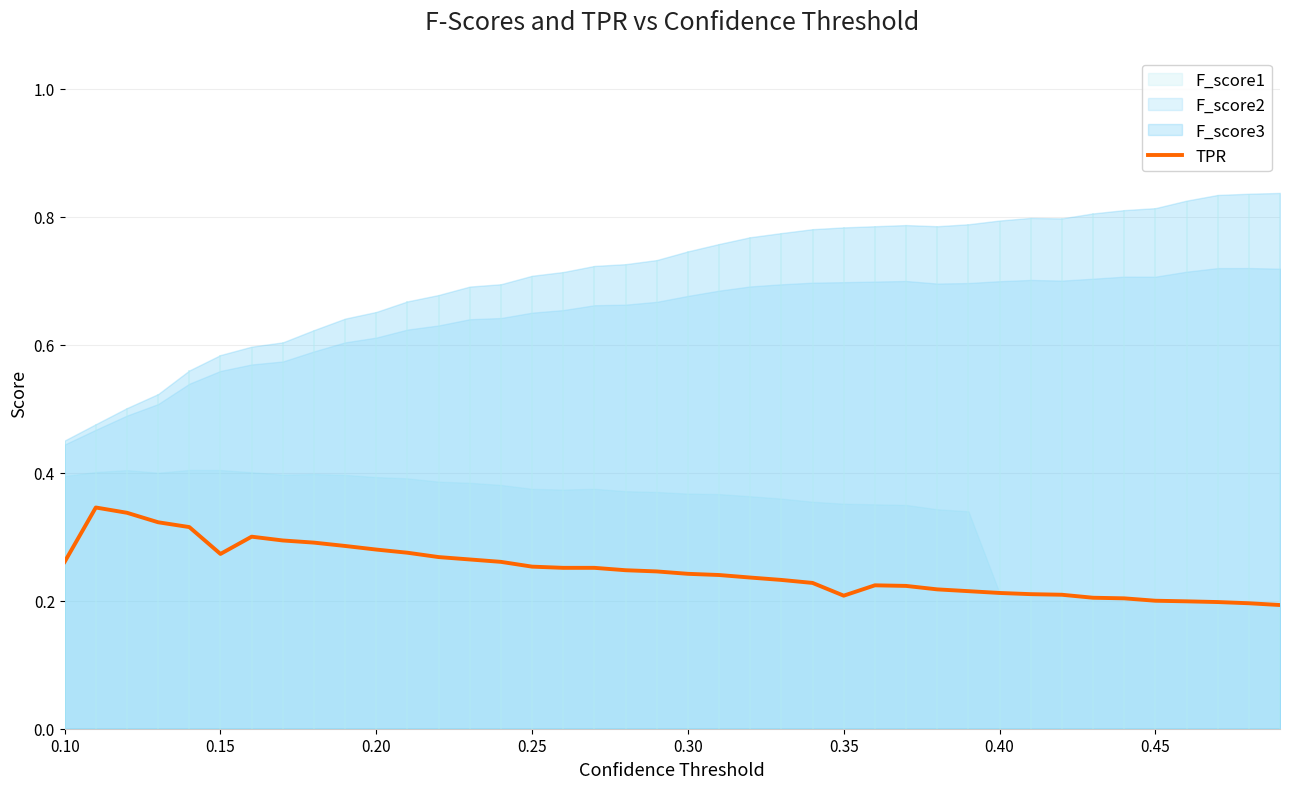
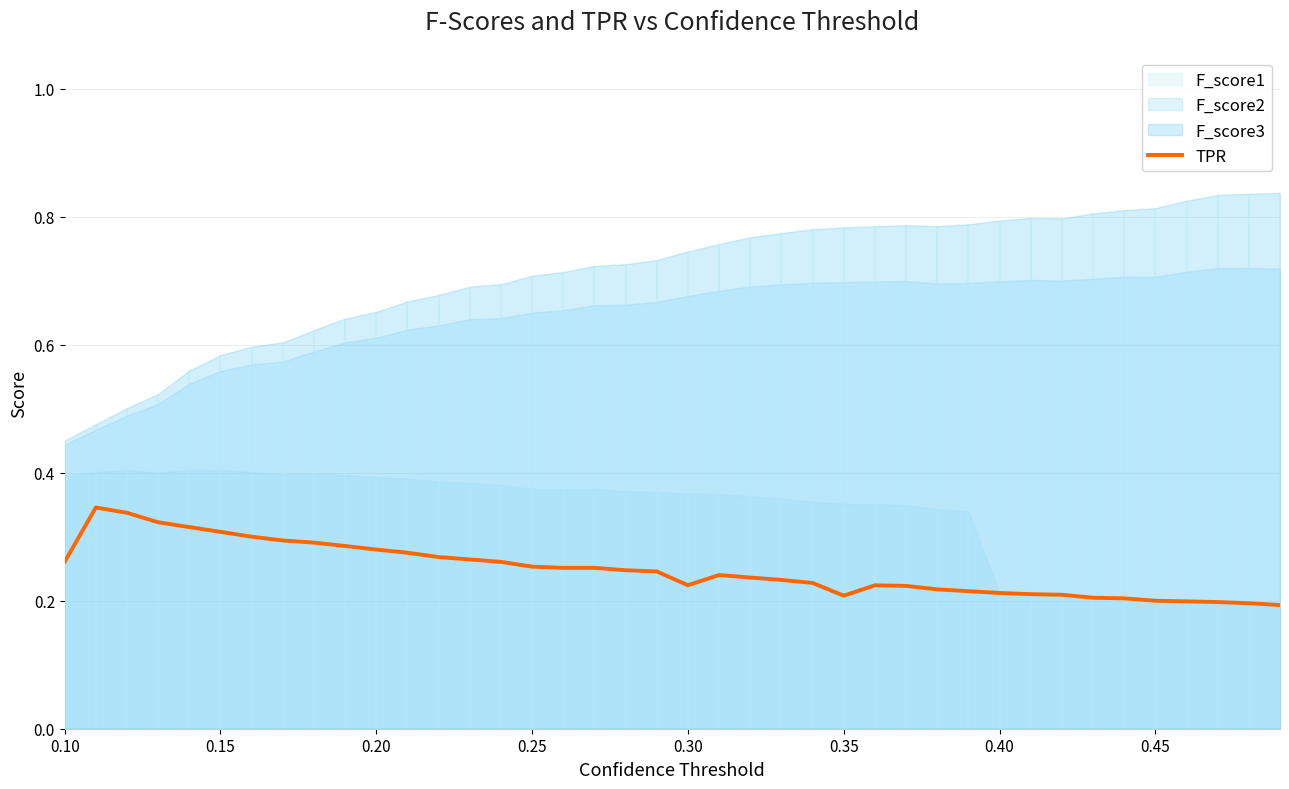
  {
    "TPR": {
      "0.10": 0.26,
-     "0.15": 0.27,
+     "0.15": 0.31,
      "0.20": 0.28,
      "0.25": 0.25,
-     "0.30": 0.24,
+     "0.30": 0.22,
      "0.35": 0.21
    }
  }
